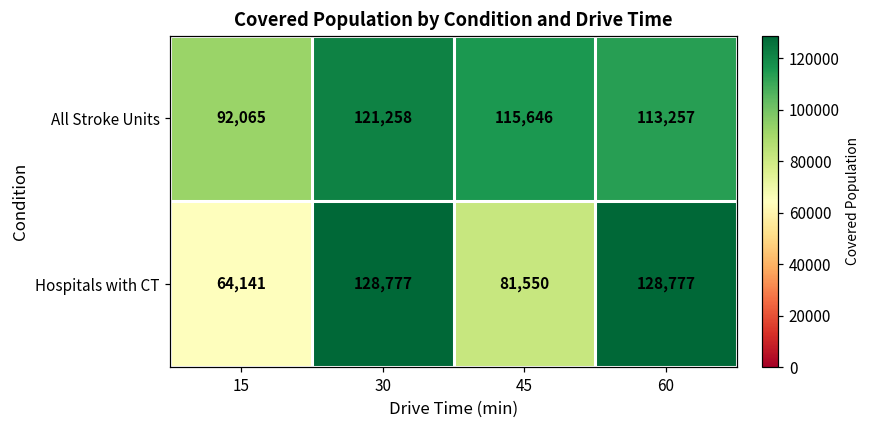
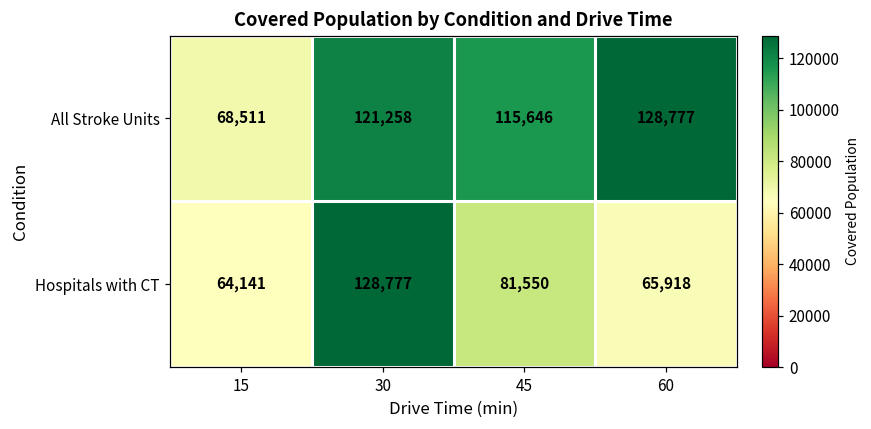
  {
    "All Stroke Units": {
-     "15": "92,065",
+     "15": "68,511",
      "30": "121,258",
      "45": "115,646",
-     "60": "113,257"
+     "60": "128,777"
    },
    "Hospitals with CT": {
      "15": "64,141",
      "30": "128,777",
      "45": "81,550",
-     "60": "128,777"
+     "60": "65,918"
    }
  }
